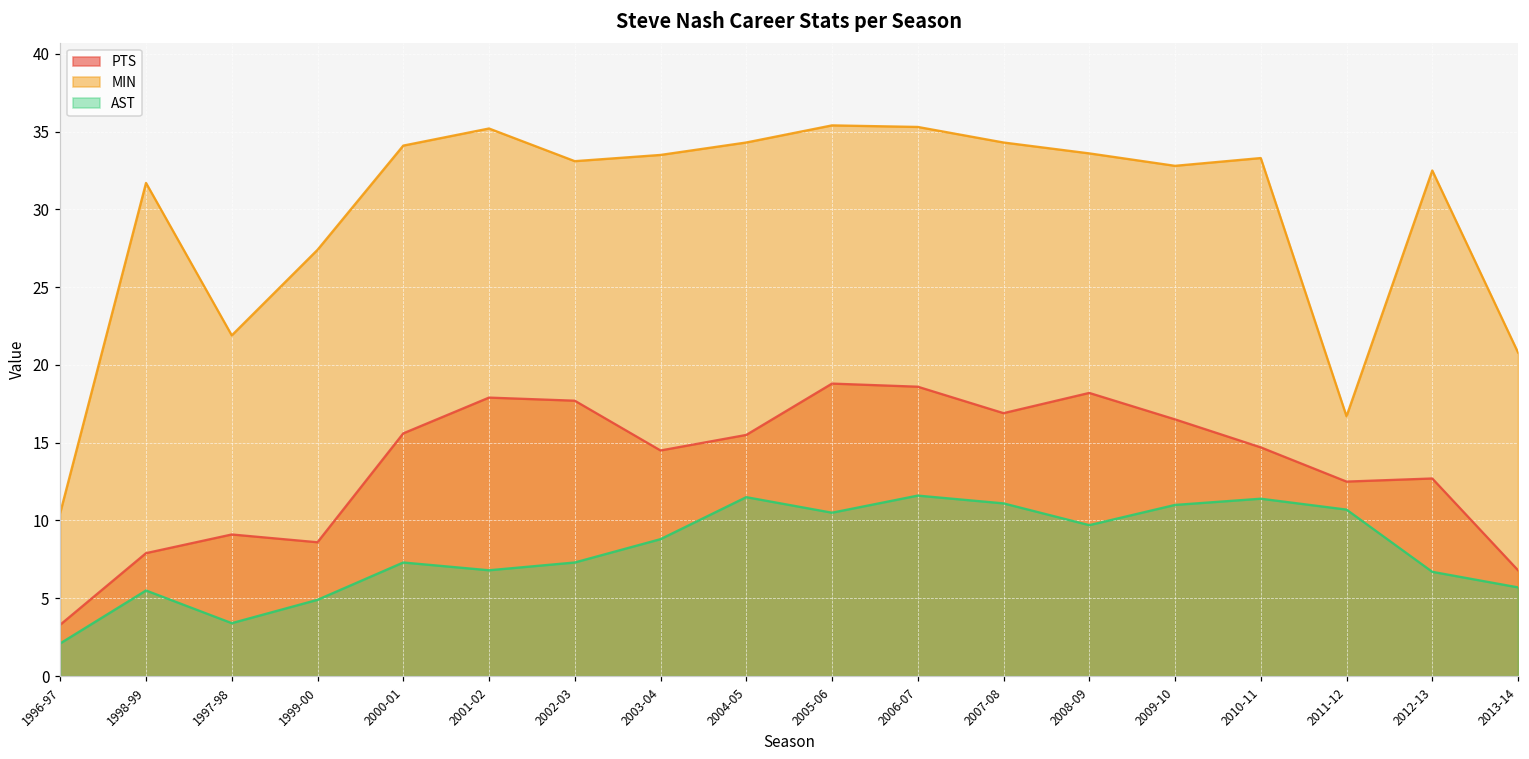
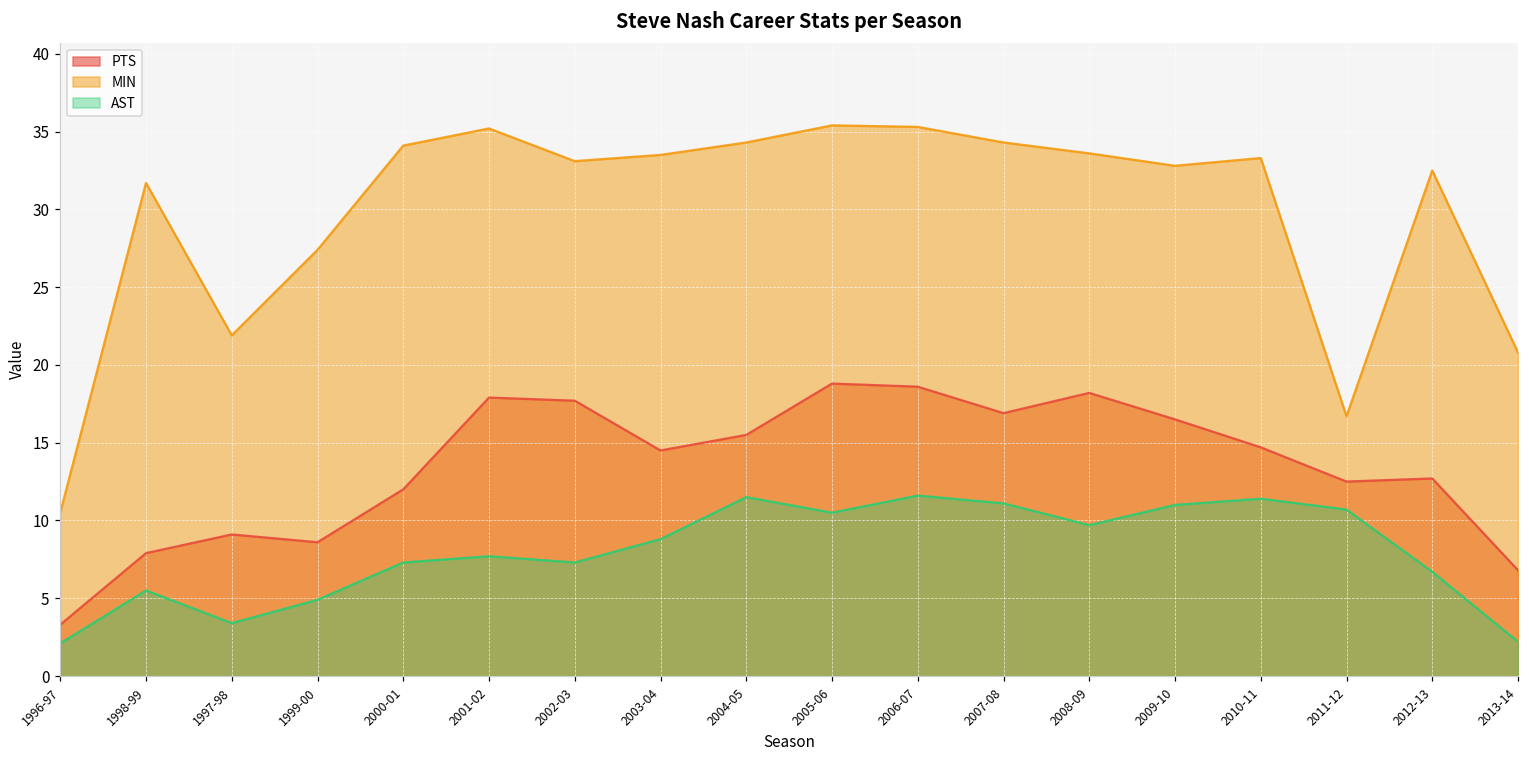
  {
    "PTS": {
      "1996-97": 3.3,
      "1998-99": 7.9,
      "1997-98": 9.1,
      "1999-00": 8.6,
-     "2000-01": 15.6,
+     "2000-01": 12.0,
      "2001-02": 17.9,
      "2002-03": 17.7,
      "2003-04": 14.5,
      "2004-05": 15.5,
      "2005-06": 18.8,
      "2006-07": 18.6,
      "2007-08": 16.9,
      "2008-09": 18.2,
      "2009-10": 16.5,
      "2010-11": 14.7,
      "2011-12": 12.5,
      "2012-13": 12.7,
      "2013-14": 6.8
    },
    "MIN": {
      "1996-97": 10.5,
      "1998-99": 31.7,
      "1997-98": 21.9,
      "1999-00": 27.4,
      "2000-01": 34.1,
      "2001-02": 35.2,
      "2002-03": 33.1,
      "2003-04": 33.5,
      "2004-05": 34.3,
      "2005-06": 35.4,
      "2006-07": 35.3,
      "2007-08": 34.3,
      "2008-09": 33.6,
      "2009-10": 32.8,
      "2010-11": 33.3,
      "2011-12": 16.7,
      "2012-13": 32.5,
      "2013-14": 20.8
    },
    "AST": {
      "1996-97": 2.1,
      "1998-99": 5.5,
      "1997-98": 3.4,
      "1999-00": 4.9,
      "2000-01": 7.3,
-     "2001-02": 6.8,
+     "2001-02": 7.7,
      "2002-03": 7.3,
      "2003-04": 8.8,
      "2004-05": 11.5,
      "2005-06": 10.5,
      "2006-07": 11.6,
      "2007-08": 11.1,
      "2008-09": 9.7,
      "2009-10": 11.0,
      "2010-11": 11.4,
      "2011-12": 10.7,
      "2012-13": 6.7,
-     "2013-14": 5.7
+     "2013-14": 2.2
    }
  }
